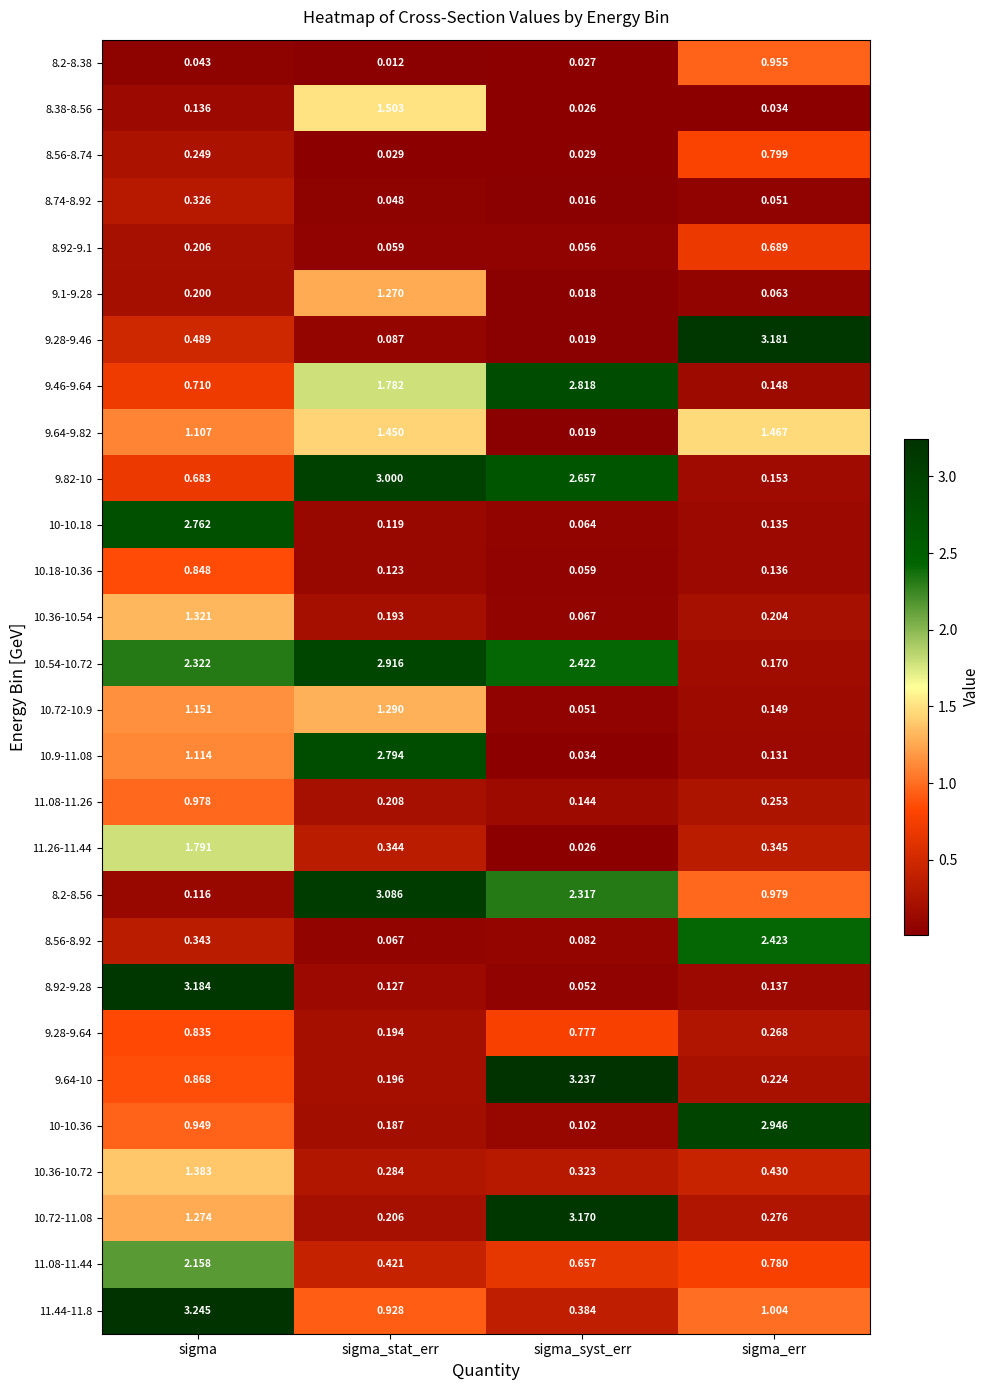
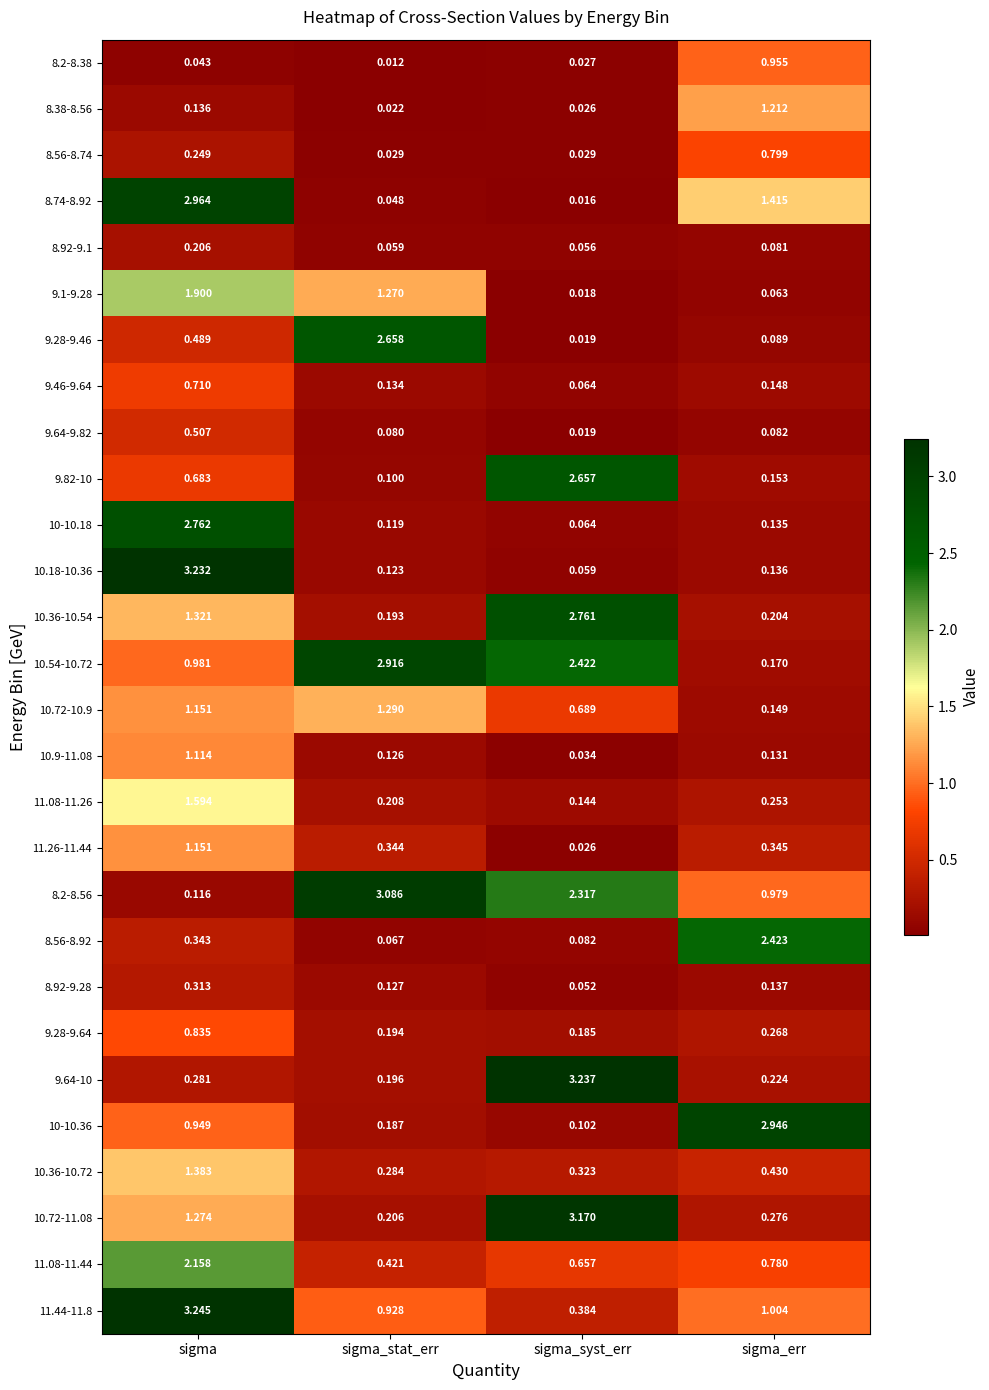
  {
    "8.2-8.38": {
      "sigma": 0.043,
      "sigma_stat_err": 0.012,
      "sigma_syst_err": 0.027,
      "sigma_err": 0.955
    },
    "8.38-8.56": {
      "sigma": 0.136,
-     "sigma_stat_err": 1.503,
+     "sigma_stat_err": 0.022,
      "sigma_syst_err": 0.026,
-     "sigma_err": 0.034
+     "sigma_err": 1.212
    },
    "8.56-8.74": {
      "sigma": 0.249,
      "sigma_stat_err": 0.029,
      "sigma_syst_err": 0.029,
      "sigma_err": 0.799
    },
    "8.74-8.92": {
-     "sigma": 0.326,
+     "sigma": 2.964,
      "sigma_stat_err": 0.048,
      "sigma_syst_err": 0.016,
-     "sigma_err": 0.051
+     "sigma_err": 1.415
    },
    "8.92-9.1": {
      "sigma": 0.206,
      "sigma_stat_err": 0.059,
      "sigma_syst_err": 0.056,
-     "sigma_err": 0.689
+     "sigma_err": 0.081
    },
    "9.1-9.28": {
-     "sigma": 0.200,
+     "sigma": 1.900,
      "sigma_stat_err": 1.270,
      "sigma_syst_err": 0.018,
      "sigma_err": 0.063
    },
    "9.28-9.46": {
      "sigma": 0.489,
-     "sigma_stat_err": 0.087,
+     "sigma_stat_err": 2.658,
      "sigma_syst_err": 0.019,
-     "sigma_err": 3.181
+     "sigma_err": 0.089
    },
    "9.46-9.64": {
      "sigma": 0.710,
-     "sigma_stat_err": 1.782,
-     "sigma_syst_err": 2.818,
+     "sigma_stat_err": 0.134,
+     "sigma_syst_err": 0.064,
      "sigma_err": 0.148
    },
    "9.64-9.82": {
-     "sigma": 1.107,
-     "sigma_stat_err": 1.450,
+     "sigma": 0.507,
+     "sigma_stat_err": 0.080,
      "sigma_syst_err": 0.019,
-     "sigma_err": 1.467
+     "sigma_err": 0.082
    },
    "9.82-10": {
      "sigma": 0.683,
-     "sigma_stat_err": 3.000,
+     "sigma_stat_err": 0.100,
      "sigma_syst_err": 2.657,
      "sigma_err": 0.153
    },
    "10-10.18": {
      "sigma": 2.762,
      "sigma_stat_err": 0.119,
      "sigma_syst_err": 0.064,
      "sigma_err": 0.135
    },
    "10.18-10.36": {
-     "sigma": 0.848,
+     "sigma": 3.232,
      "sigma_stat_err": 0.123,
      "sigma_syst_err": 0.059,
      "sigma_err": 0.136
    },
    "10.36-10.54": {
      "sigma": 1.321,
      "sigma_stat_err": 0.193,
-     "sigma_syst_err": 0.067,
+     "sigma_syst_err": 2.761,
      "sigma_err": 0.204
    },
    "10.54-10.72": {
-     "sigma": 2.322,
+     "sigma": 0.981,
      "sigma_stat_err": 2.916,
      "sigma_syst_err": 2.422,
      "sigma_err": 0.170
    },
    "10.72-10.9": {
      "sigma": 1.151,
      "sigma_stat_err": 1.290,
-     "sigma_syst_err": 0.051,
+     "sigma_syst_err": 0.689,
      "sigma_err": 0.149
    },
    "10.9-11.08": {
      "sigma": 1.114,
-     "sigma_stat_err": 2.794,
+     "sigma_stat_err": 0.126,
      "sigma_syst_err": 0.034,
      "sigma_err": 0.131
    },
    "11.08-11.26": {
-     "sigma": 0.978,
+     "sigma": 1.594,
      "sigma_stat_err": 0.208,
      "sigma_syst_err": 0.144,
      "sigma_err": 0.253
    },
    "11.26-11.44": {
-     "sigma": 1.791,
+     "sigma": 1.151,
      "sigma_stat_err": 0.344,
      "sigma_syst_err": 0.026,
      "sigma_err": 0.345
    },
    "8.2-8.56": {
      "sigma": 0.116,
      "sigma_stat_err": 3.086,
      "sigma_syst_err": 2.317,
      "sigma_err": 0.979
    },
    "8.56-8.92": {
      "sigma": 0.343,
      "sigma_stat_err": 0.067,
      "sigma_syst_err": 0.082,
      "sigma_err": 2.423
    },
    "8.92-9.28": {
-     "sigma": 3.184,
+     "sigma": 0.313,
      "sigma_stat_err": 0.127,
      "sigma_syst_err": 0.052,
      "sigma_err": 0.137
    },
    "9.28-9.64": {
      "sigma": 0.835,
      "sigma_stat_err": 0.194,
-     "sigma_syst_err": 0.777,
+     "sigma_syst_err": 0.185,
      "sigma_err": 0.268
    },
    "9.64-10": {
-     "sigma": 0.868,
+     "sigma": 0.281,
      "sigma_stat_err": 0.196,
      "sigma_syst_err": 3.237,
      "sigma_err": 0.224
    },
    "10-10.36": {
      "sigma": 0.949,
      "sigma_stat_err": 0.187,
      "sigma_syst_err": 0.102,
      "sigma_err": 2.946
    },
    "10.36-10.72": {
      "sigma": 1.383,
      "sigma_stat_err": 0.284,
      "sigma_syst_err": 0.323,
      "sigma_err": 0.430
    },
    "10.72-11.08": {
      "sigma": 1.274,
      "sigma_stat_err": 0.206,
      "sigma_syst_err": 3.170,
      "sigma_err": 0.276
    },
    "11.08-11.44": {
      "sigma": 2.158,
      "sigma_stat_err": 0.421,
      "sigma_syst_err": 0.657,
      "sigma_err": 0.780
    },
    "11.44-11.8": {
      "sigma": 3.245,
      "sigma_stat_err": 0.928,
      "sigma_syst_err": 0.384,
      "sigma_err": 1.004
    }
  }
